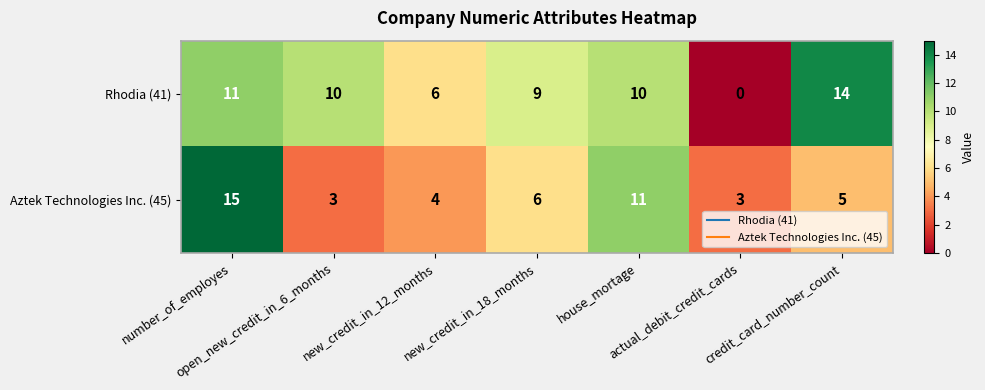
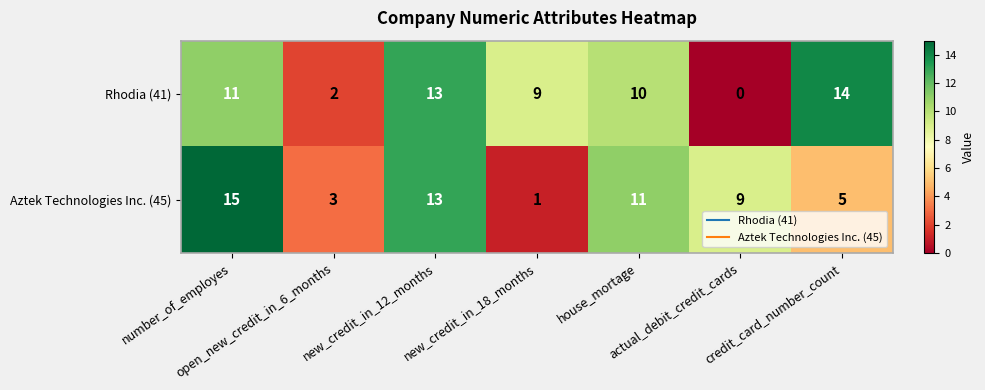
  {
    "Rhodia (41)": {
      "number_of_employes": 11,
-     "open_new_credit_in_6_months": 10,
-     "new_credit_in_12_months": 6,
+     "open_new_credit_in_6_months": 2,
+     "new_credit_in_12_months": 13,
      "new_credit_in_18_months": 9,
      "house_mortage": 10,
      "actual_debit_credit_cards": 0,
      "credit_card_number_count": 14
    },
    "Aztek Technologies Inc. (45)": {
      "number_of_employes": 15,
      "open_new_credit_in_6_months": 3,
-     "new_credit_in_12_months": 4,
-     "new_credit_in_18_months": 6,
+     "new_credit_in_12_months": 13,
+     "new_credit_in_18_months": 1,
      "house_mortage": 11,
-     "actual_debit_credit_cards": 3,
+     "actual_debit_credit_cards": 9,
      "credit_card_number_count": 5
    }
  }
